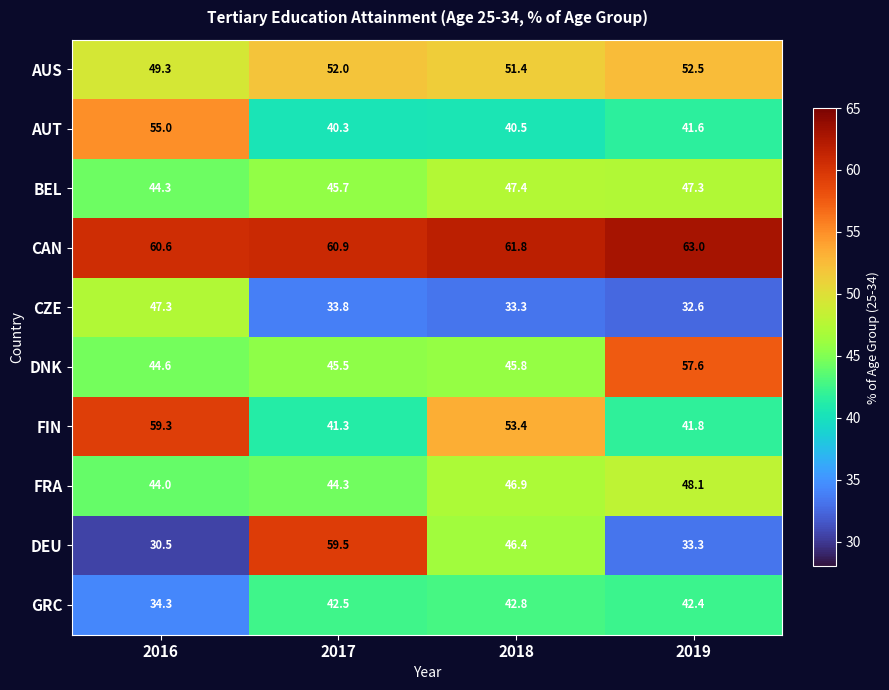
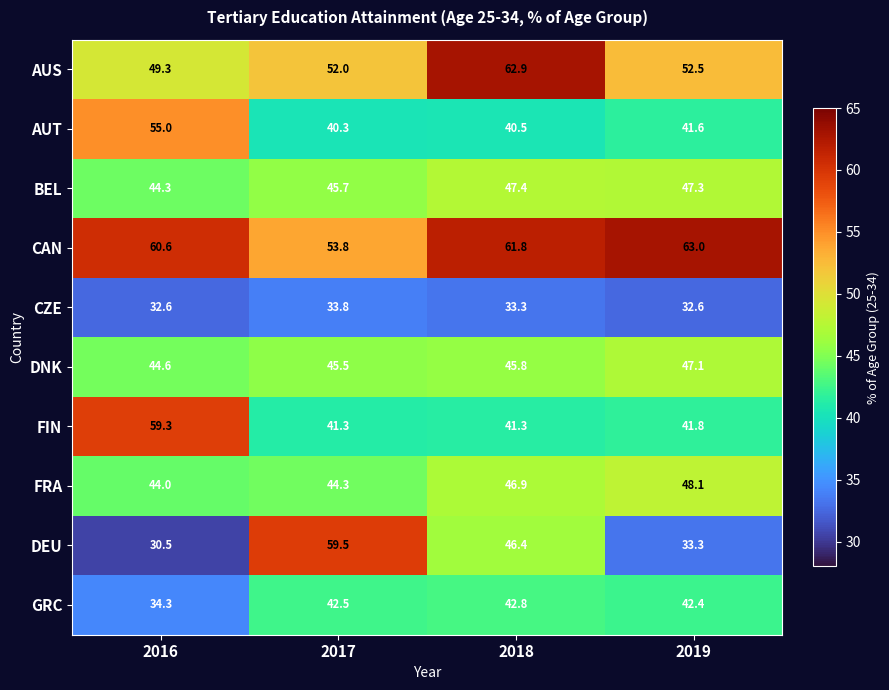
  {
    "AUS": {
      "2016": 49.3,
      "2017": 52.0,
-     "2018": 51.4,
+     "2018": 62.9,
      "2019": 52.5
    },
    "AUT": {
      "2016": 55.0,
      "2017": 40.3,
      "2018": 40.5,
      "2019": 41.6
    },
    "BEL": {
      "2016": 44.3,
      "2017": 45.7,
      "2018": 47.4,
      "2019": 47.3
    },
    "CAN": {
      "2016": 60.6,
-     "2017": 60.9,
+     "2017": 53.8,
      "2018": 61.8,
      "2019": 63.0
    },
    "CZE": {
-     "2016": 47.3,
+     "2016": 32.6,
      "2017": 33.8,
      "2018": 33.3,
      "2019": 32.6
    },
    "DNK": {
      "2016": 44.6,
      "2017": 45.5,
      "2018": 45.8,
-     "2019": 57.6
+     "2019": 47.1
    },
    "FIN": {
      "2016": 59.3,
      "2017": 41.3,
-     "2018": 53.4,
+     "2018": 41.3,
      "2019": 41.8
    },
    "FRA": {
      "2016": 44.0,
      "2017": 44.3,
      "2018": 46.9,
      "2019": 48.1
    },
    "DEU": {
      "2016": 30.5,
      "2017": 59.5,
      "2018": 46.4,
      "2019": 33.3
    },
    "GRC": {
      "2016": 34.3,
      "2017": 42.5,
      "2018": 42.8,
      "2019": 42.4
    }
  }
